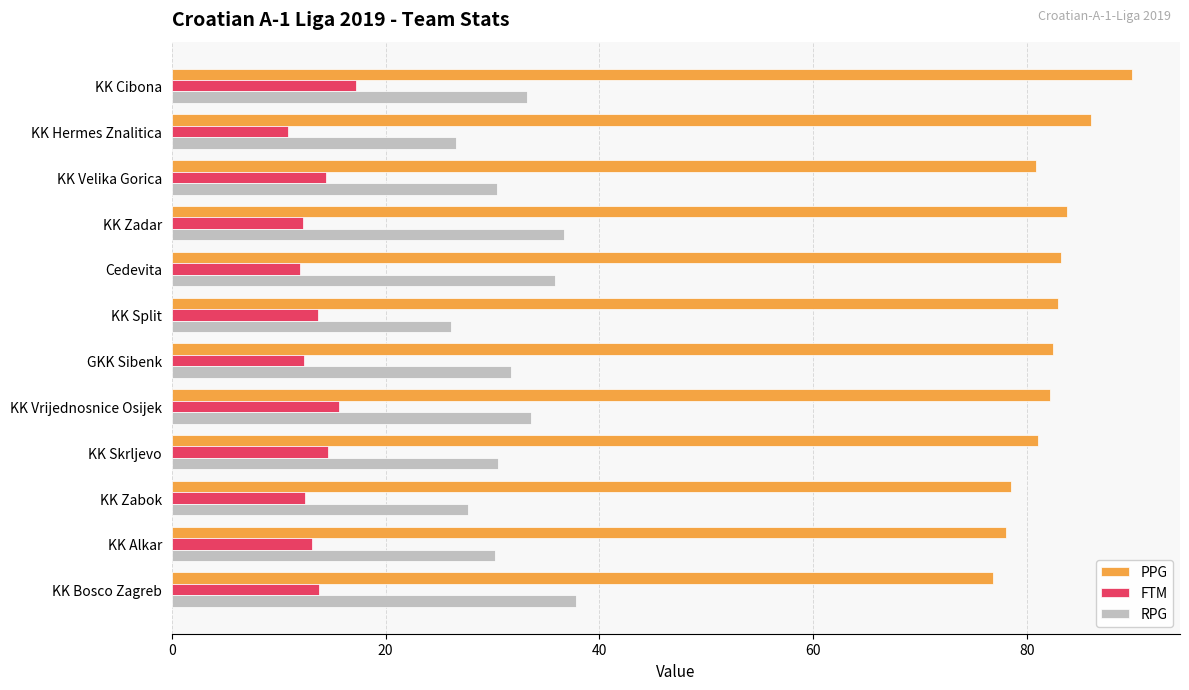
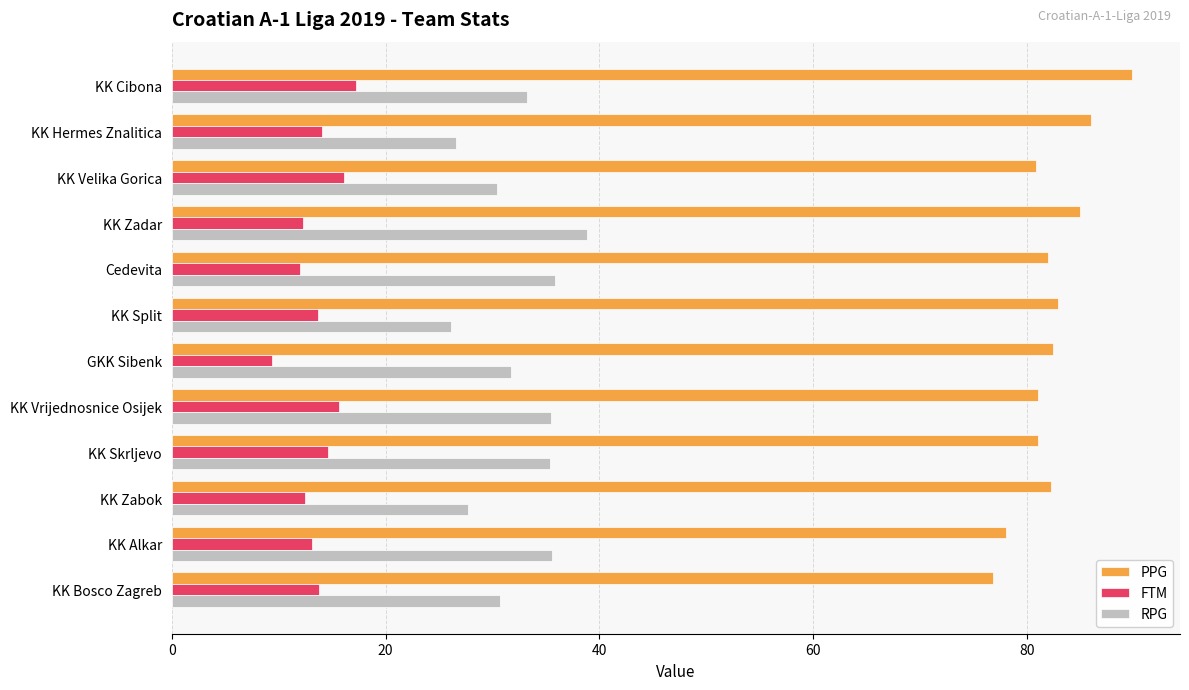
  {
    "PPG": {
      "KK Cibona": 89.8,
      "KK Hermes Znalitica": 86.0,
      "KK Velika Gorica": 80.8,
-     "KK Zadar": 83.7,
-     "Cedevita": 83.2,
+     "KK Zadar": 84.9,
+     "Cedevita": 81.9,
      "KK Split": 82.9,
      "GKK Sibenk": 82.4,
-     "KK Vrijednosnice Osijek": 82.1,
+     "KK Vrijednosnice Osijek": 81.0,
      "KK Skrljevo": 81.0,
-     "KK Zabok": 78.5,
+     "KK Zabok": 82.2,
      "KK Alkar": 78.0,
      "KK Bosco Zagreb": 76.8
    },
    "FTM": {
      "KK Cibona": 17.2,
-     "KK Hermes Znalitica": 10.9,
-     "KK Velika Gorica": 14.4,
+     "KK Hermes Znalitica": 14.1,
+     "KK Velika Gorica": 16.1,
      "KK Zadar": 12.3,
      "Cedevita": 12.0,
      "KK Split": 13.7,
-     "GKK Sibenk": 12.4,
+     "GKK Sibenk": 9.4,
      "KK Vrijednosnice Osijek": 15.6,
      "KK Skrljevo": 14.6,
      "KK Zabok": 12.5,
      "KK Alkar": 13.1,
      "KK Bosco Zagreb": 13.8
    },
    "RPG": {
      "KK Cibona": 33.2,
      "KK Hermes Znalitica": 26.6,
      "KK Velika Gorica": 30.4,
-     "KK Zadar": 36.7,
+     "KK Zadar": 38.8,
      "Cedevita": 35.8,
      "KK Split": 26.1,
      "GKK Sibenk": 31.7,
-     "KK Vrijednosnice Osijek": 33.6,
-     "KK Skrljevo": 30.5,
+     "KK Vrijednosnice Osijek": 35.5,
+     "KK Skrljevo": 35.4,
      "KK Zabok": 27.7,
-     "KK Alkar": 30.2,
-     "KK Bosco Zagreb": 37.8
+     "KK Alkar": 35.6,
+     "KK Bosco Zagreb": 30.7
    }
  }
